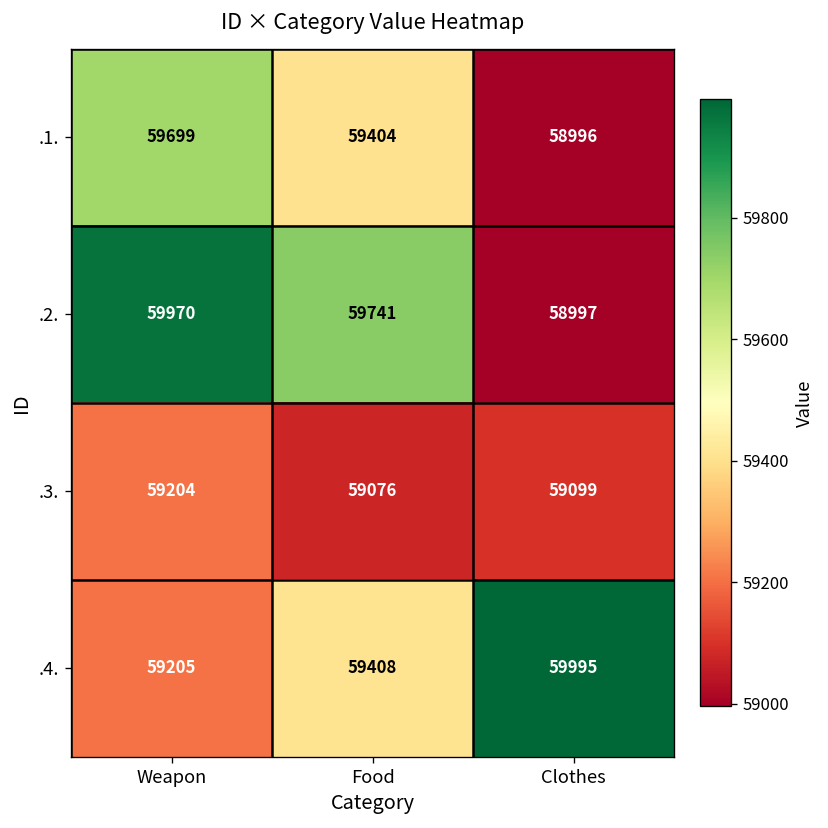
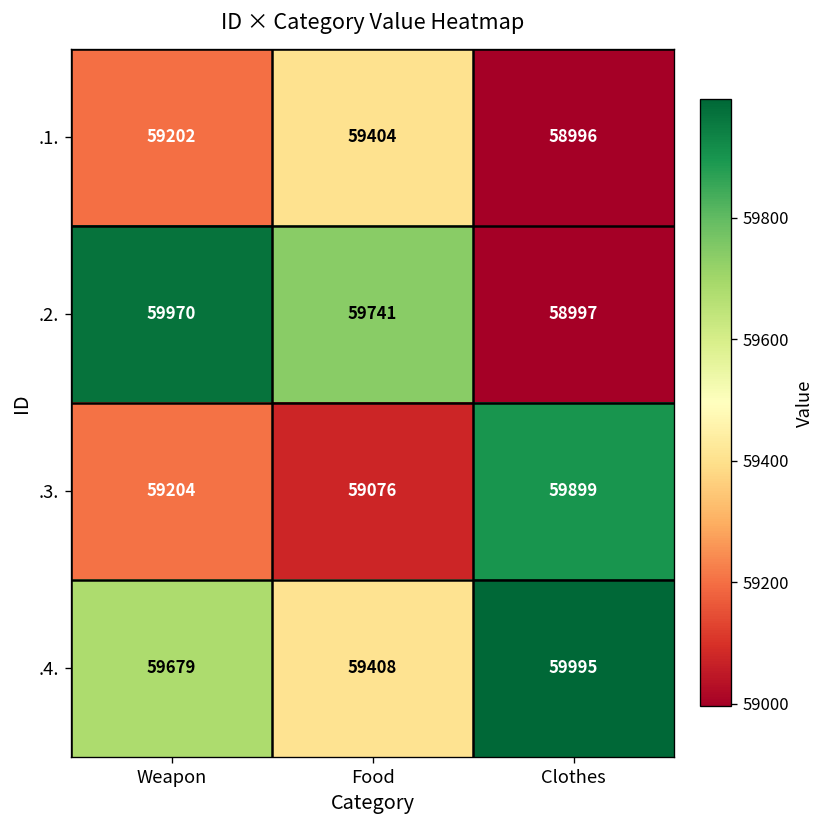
  {
    ".1.": {
-     "Weapon": 59699,
+     "Weapon": 59202,
      "Food": 59404,
      "Clothes": 58996
    },
    ".2.": {
      "Weapon": 59970,
      "Food": 59741,
      "Clothes": 58997
    },
    ".3.": {
      "Weapon": 59204,
      "Food": 59076,
-     "Clothes": 59099
+     "Clothes": 59899
    },
    ".4.": {
-     "Weapon": 59205,
+     "Weapon": 59679,
      "Food": 59408,
      "Clothes": 59995
    }
  }
